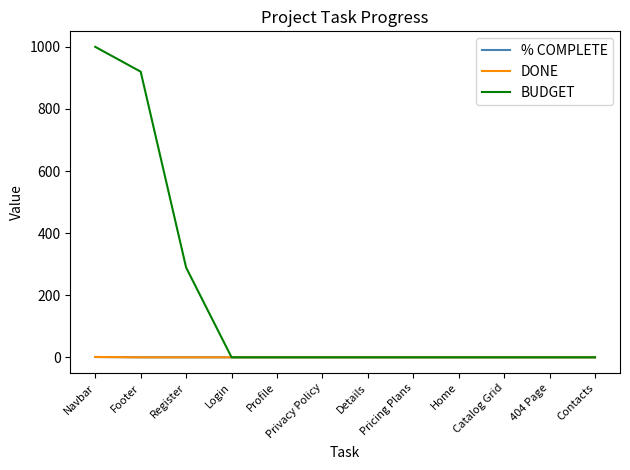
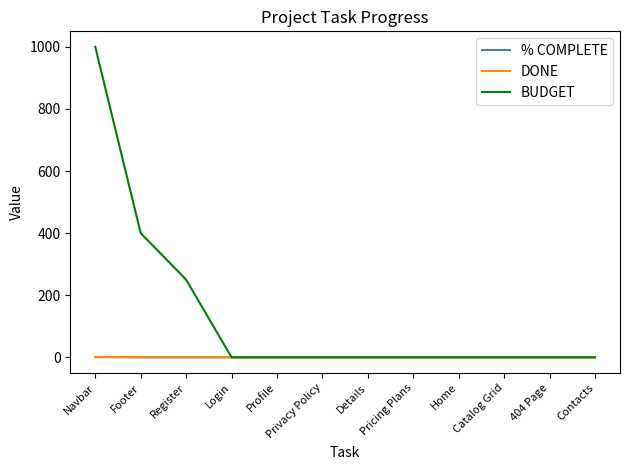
  {
    "DONE": {
      "Navbar": 0,
      "Footer": 0,
      "Register": 0
    },
    "BUDGET": {
      "Navbar": 1000,
-     "Footer": 920,
-     "Register": 290
+     "Footer": 400,
+     "Register": 250
    }
  }
